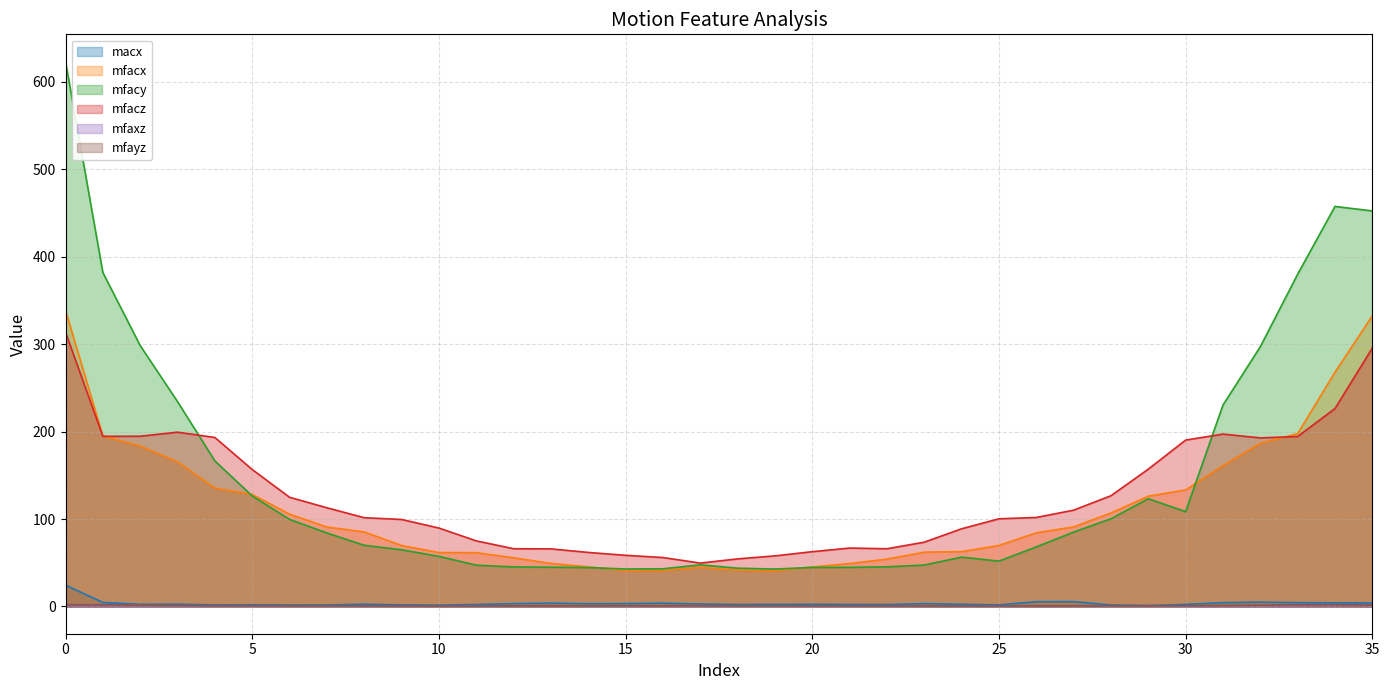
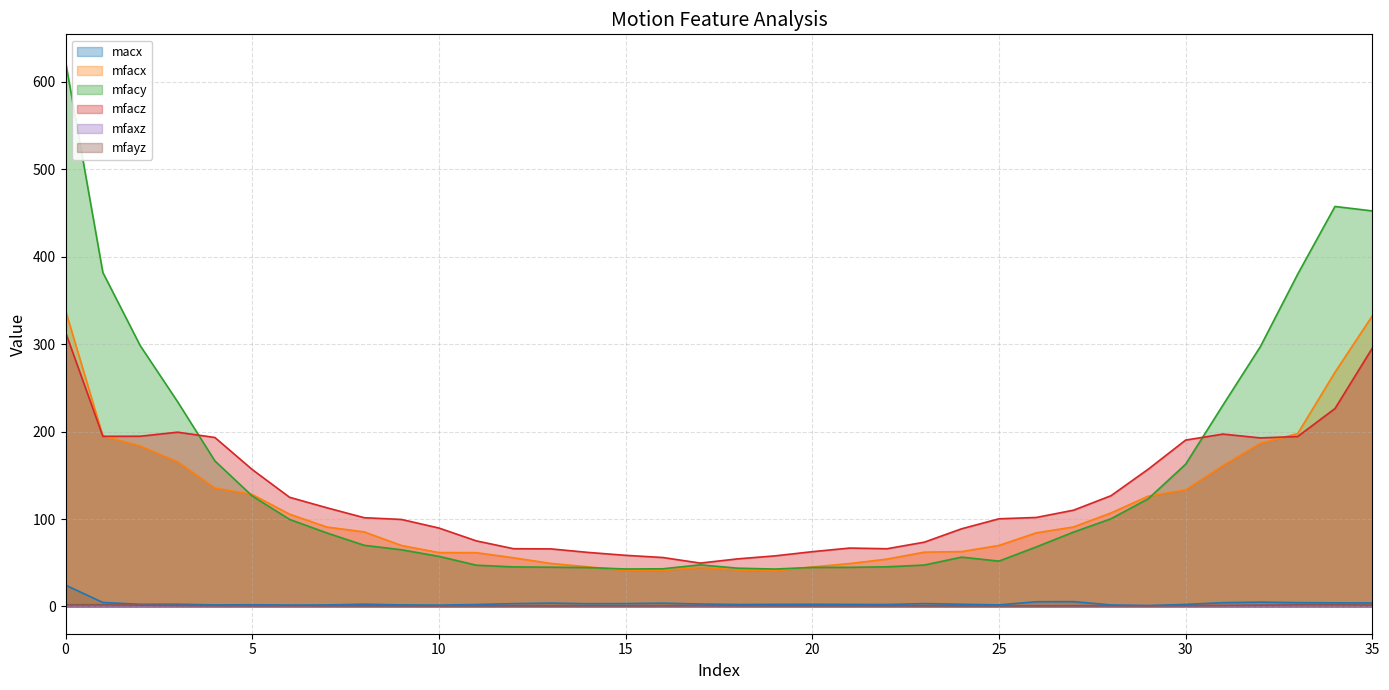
  {
    "macx": {
      "0": 20
    },
    "mfacy": {
      "0": 620,
      "10": 60,
      "25": 50,
-     "30": 110,
+     "30": 160,
      "35": 450
    }
  }
